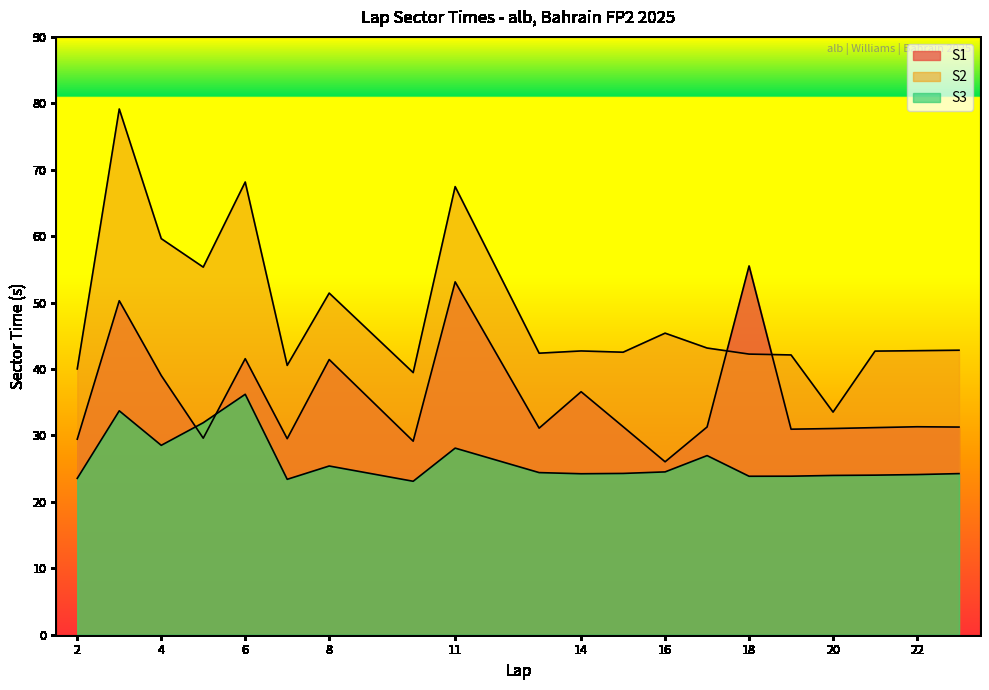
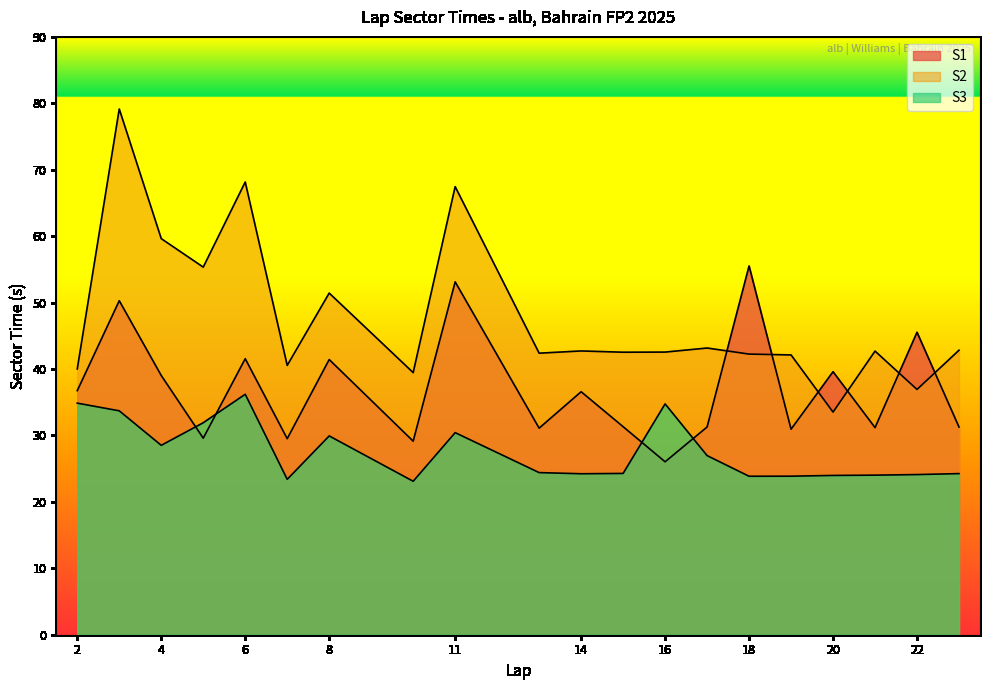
  {
    "S1": {
-     "2": 29,
+     "2": 37,
      "4": 39,
      "6": 42,
      "8": 41,
      "11": 53,
      "14": 37,
      "16": 26,
      "18": 56,
-     "20": 31,
-     "22": 31
+     "20": 40,
+     "22": 46
    },
    "S2": {
      "2": 40,
      "4": 60,
      "6": 68,
      "8": 51,
      "11": 67,
      "14": 43,
-     "16": 45,
+     "16": 43,
      "18": 42,
      "20": 34,
-     "22": 43
+     "22": 37
    },
    "S3": {
-     "2": 24,
+     "2": 35,
      "4": 29,
      "6": 36,
-     "8": 25,
-     "11": 28,
+     "8": 30,
+     "11": 30,
      "14": 24,
-     "16": 25,
+     "16": 35,
      "18": 24,
      "20": 24,
      "22": 24
    }
  }
